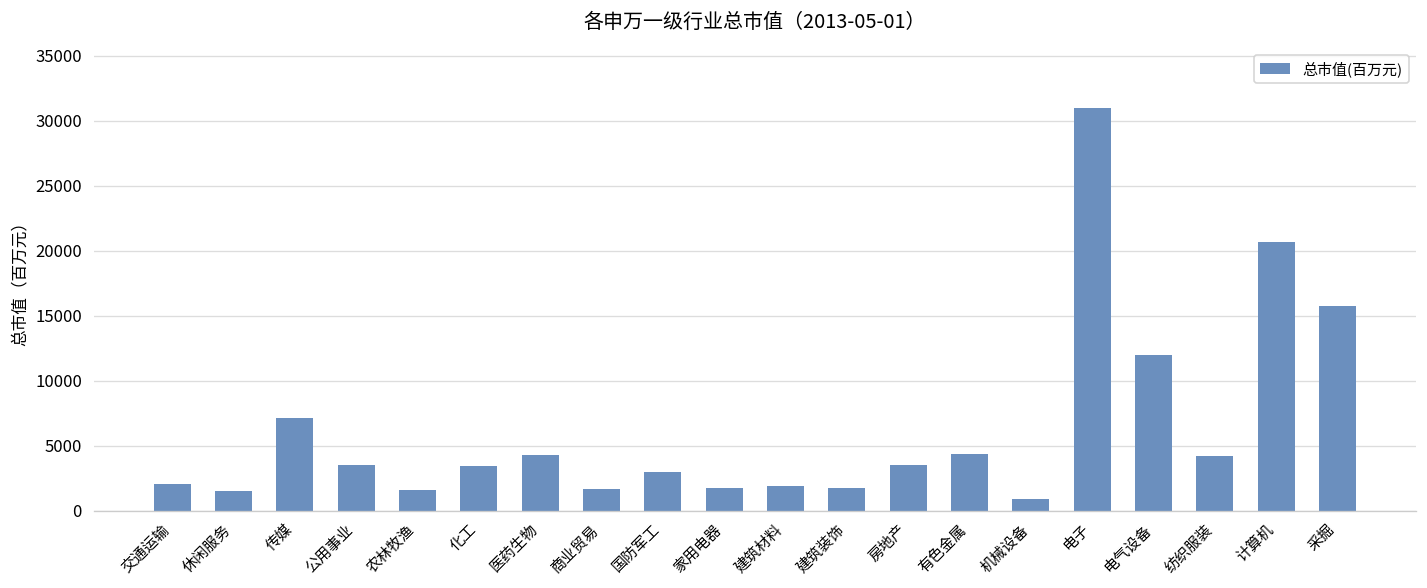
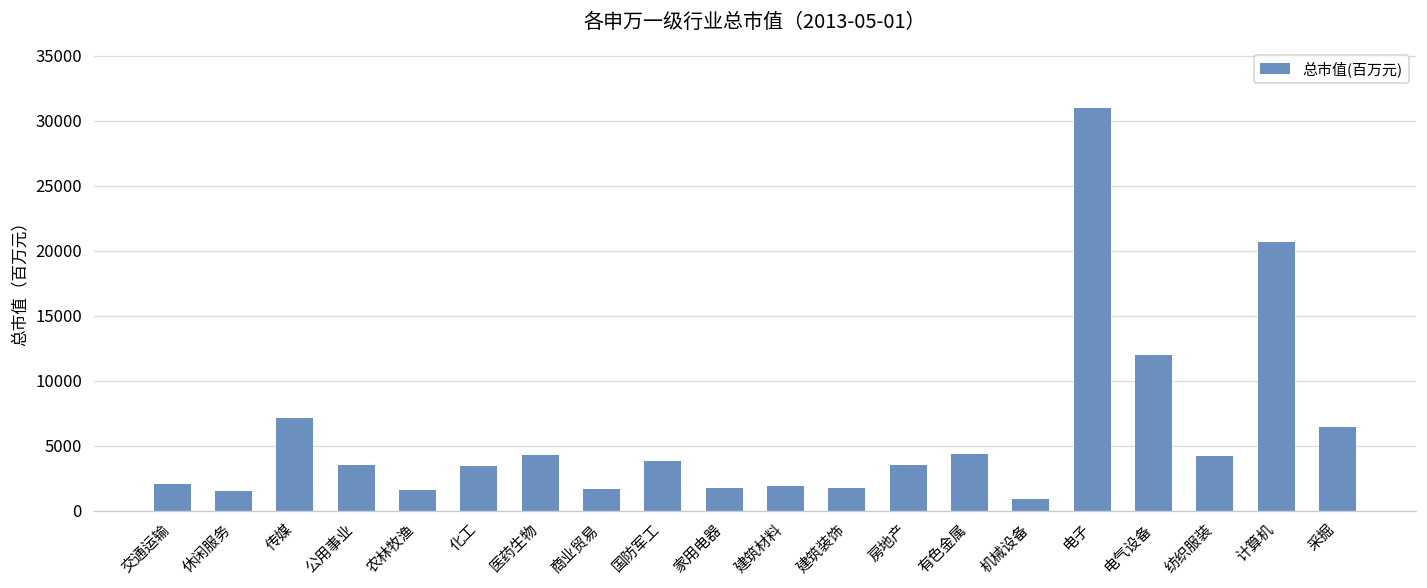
  {
    "交通运输": 2100,
    "休闲服务": 1500,
    "传媒": 7100,
    "公用事业": 3500,
    "农林牧渔": 1600,
    "化工": 3400,
    "医药生物": 4300,
    "商业贸易": 1700,
-   "国防军工": 3000,
+   "国防军工": 3900,
    "家用电器": 1700,
    "建筑材料": 1900,
    "建筑装饰": 1800,
    "房地产": 3500,
    "有色金属": 4300,
    "机械设备": 900,
    "电子": 31000,
    "电气设备": 12000,
    "纺织服装": 4200,
    "计算机": 20700,
-   "采掘": 15700
+   "采掘": 6500
  }
